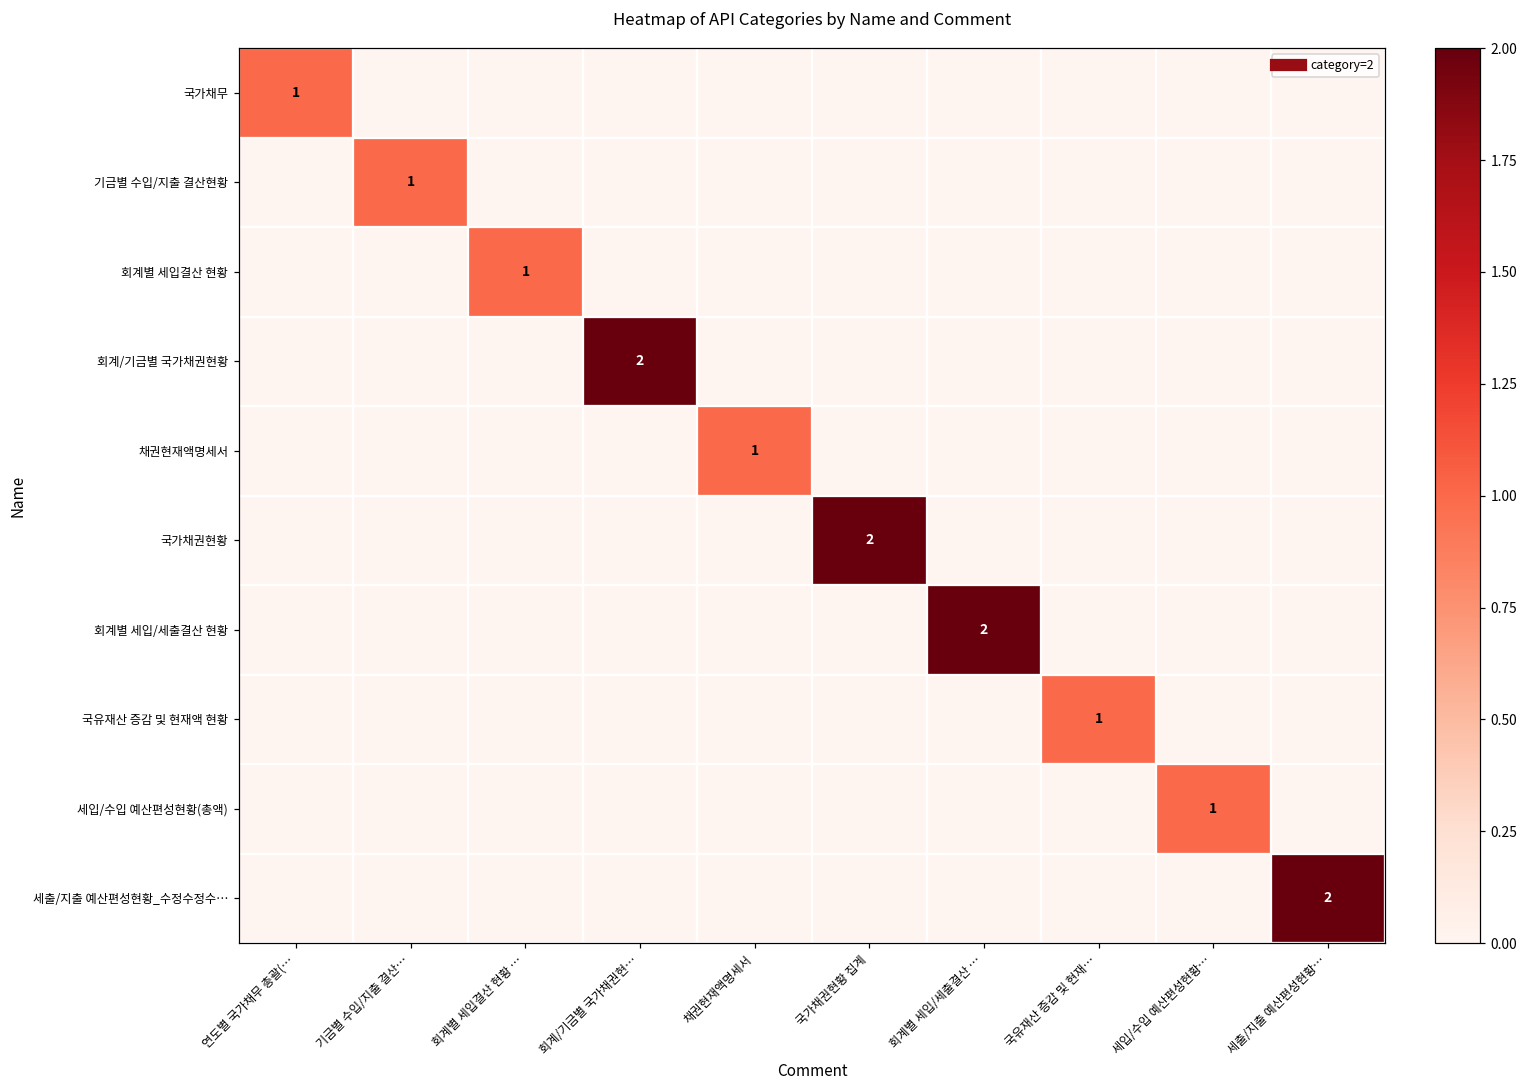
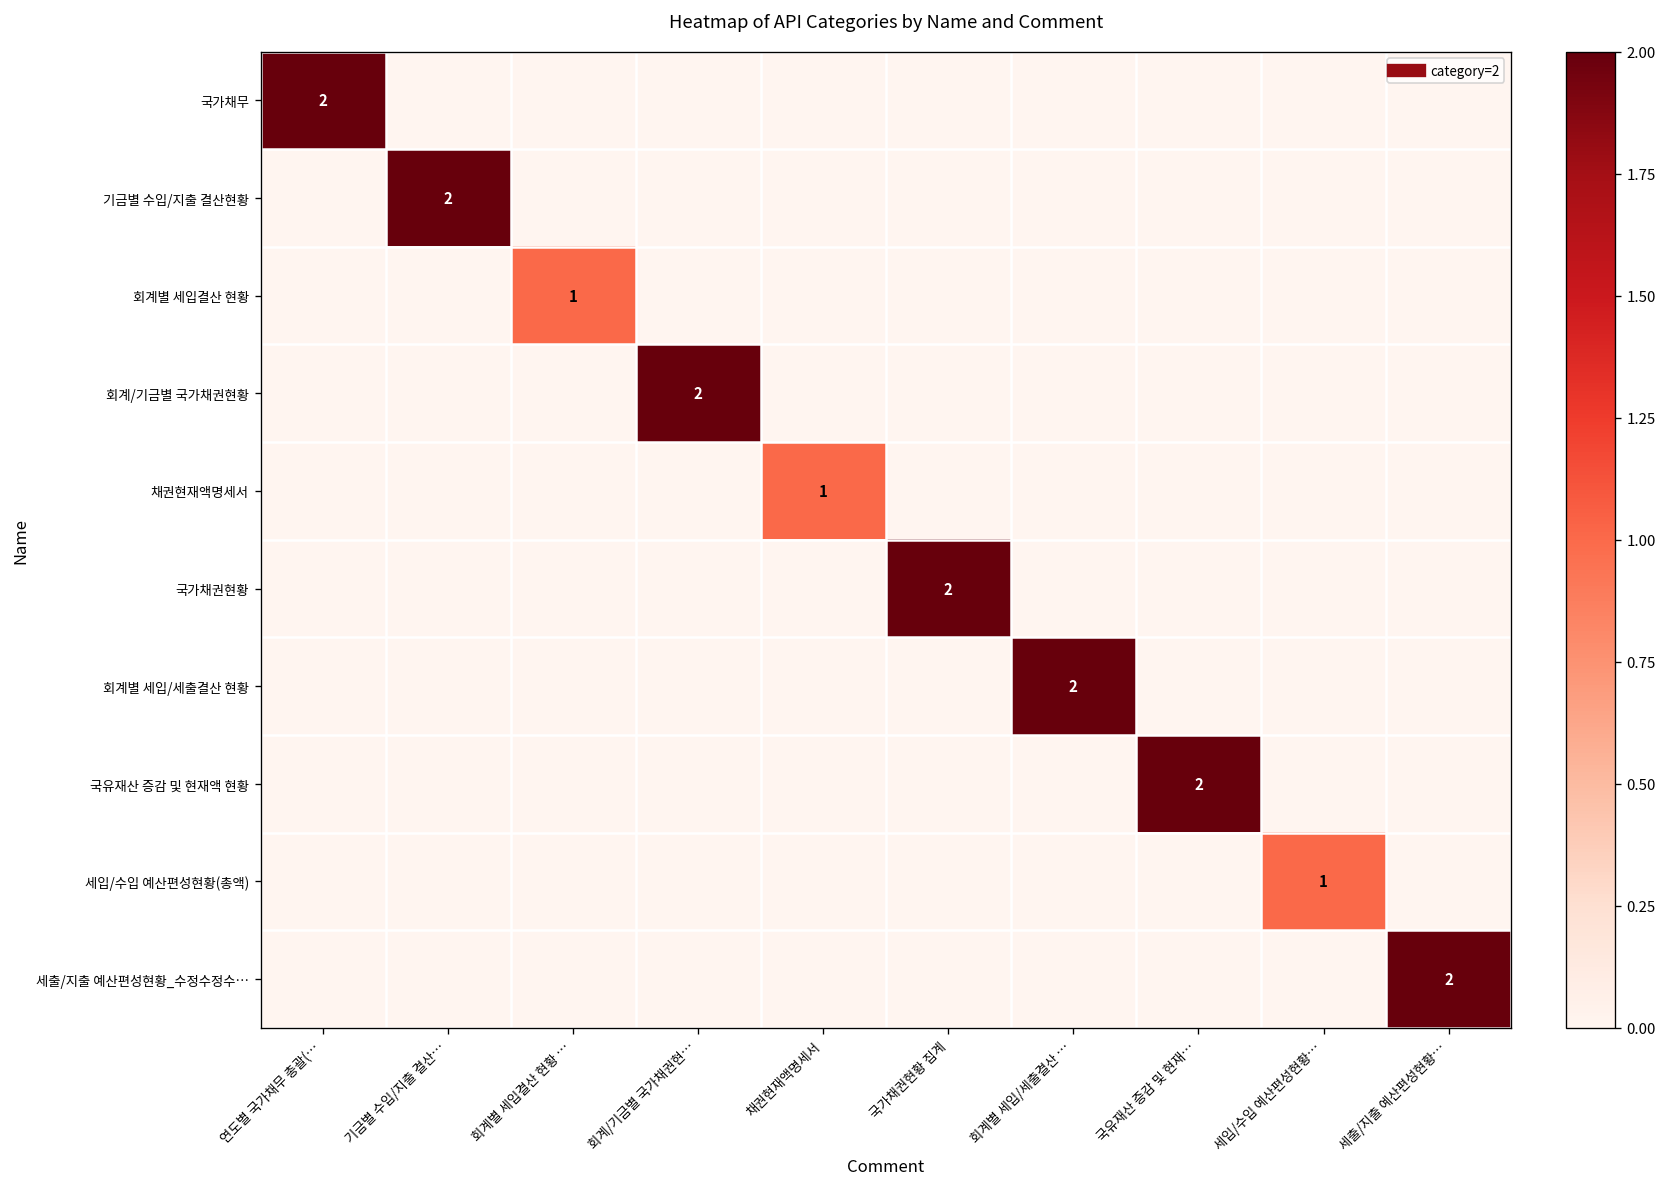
  {
    "국가채무": {
-     "연도별 국가채무 총괄(…": 1
+     "연도별 국가채무 총괄(…": 2
    },
    "기금별 수입/지출 결산현황": {
-     "기금별 수입/지출 결산…": 1
+     "기금별 수입/지출 결산…": 2
    },
    "회계별 세입결산 현황": {
      "회계별 세입결산 현황 …": 1
    },
    "회계/기금별 국가채권현황": {
      "회계/기금별 국가채권현…": 2
    },
    "채권현재액명세서": {
      "채권현재액명세서": 1
    },
    "국가채권현황": {
      "국가채권현황 집계": 2
    },
    "회계별 세입/세출결산 현황": {
      "회계별 세입/세출결산 …": 2
    },
    "국유재산 증감 및 현재액 현황": {
-     "국유재산 증감 및 현재…": 1
+     "국유재산 증감 및 현재…": 2
    },
    "세입/수입 예산편성현황(총액)": {
      "세입/수입 예산편성현황…": 1
    },
    "세출/지출 예산편성현황_수정수정수…": {
      "세출/지출 예산편성현황…": 2
    }
  }
